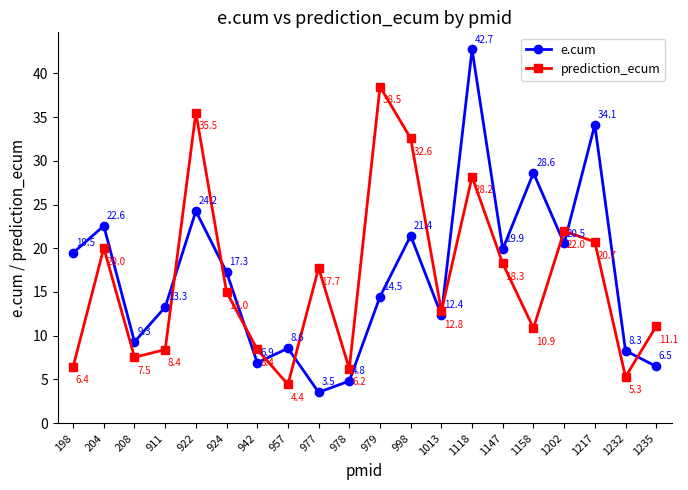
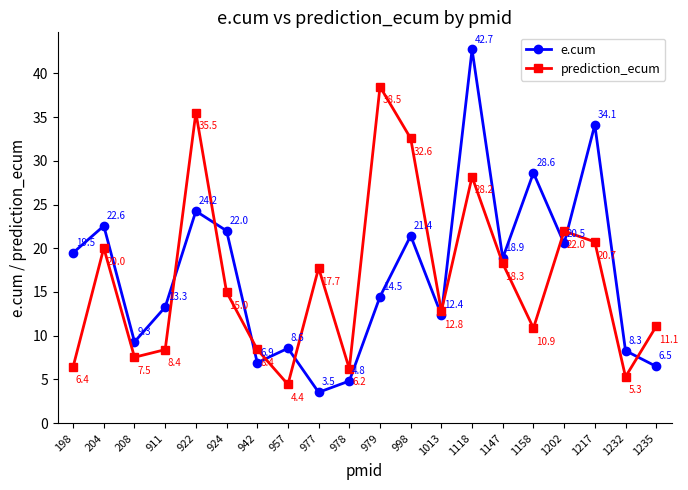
  {
    "e.cum": {
      "198": 19.5,
      "204": 22.6,
      "208": 9.3,
      "911": 13.3,
      "922": 24.2,
-     "924": 17.3,
+     "924": 22.0,
      "942": 6.9,
      "957": 8.6,
      "977": 3.5,
      "978": 4.8,
      "979": 14.5,
      "998": 21.4,
      "1013": 12.4,
      "1118": 42.7,
-     "1147": 19.9,
+     "1147": 18.9,
      "1158": 28.6,
      "1202": 20.5,
      "1217": 34.1,
      "1232": 8.3,
      "1235": 6.5
    },
    "prediction_ecum": {
      "198": 6.4,
      "204": 20.0,
      "208": 7.5,
      "911": 8.4,
      "922": 35.5,
      "924": 15.0,
      "942": 8.4,
      "957": 4.4,
      "977": 17.7,
      "978": 6.2,
      "979": 38.5,
      "998": 32.6,
      "1013": 12.8,
      "1118": 28.2,
      "1147": 18.3,
      "1158": 10.9,
      "1202": 22.0,
      "1217": 20.7,
      "1232": 5.3,
      "1235": 11.1
    }
  }
